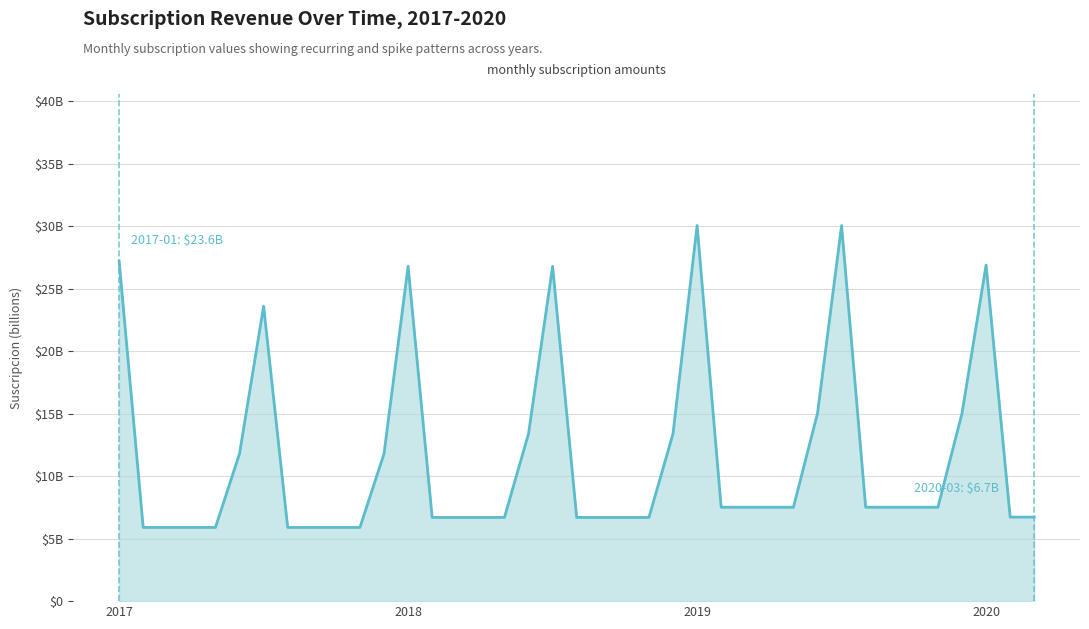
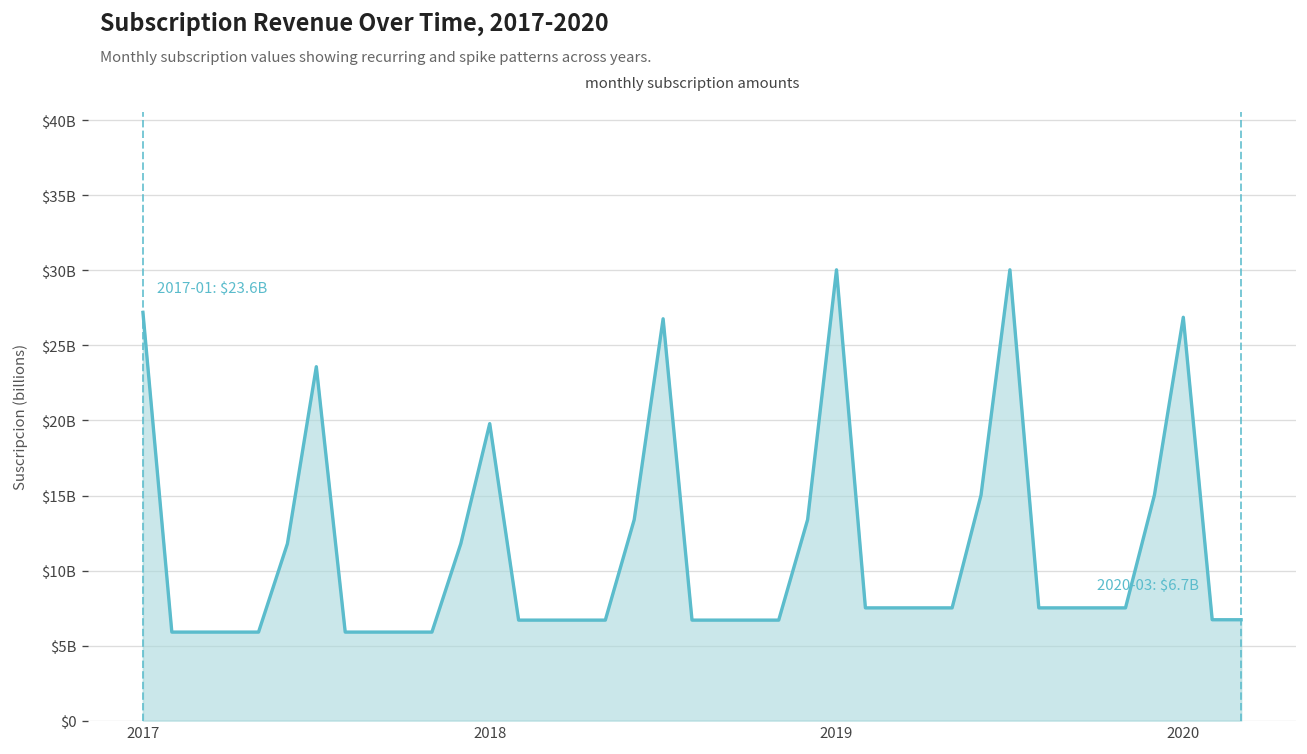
  {
-   "2018": "$26800000000",
+   "2018": "$19800000000",
    "2019": "$30000000000",
    "2020": "$26900000000"
  }
